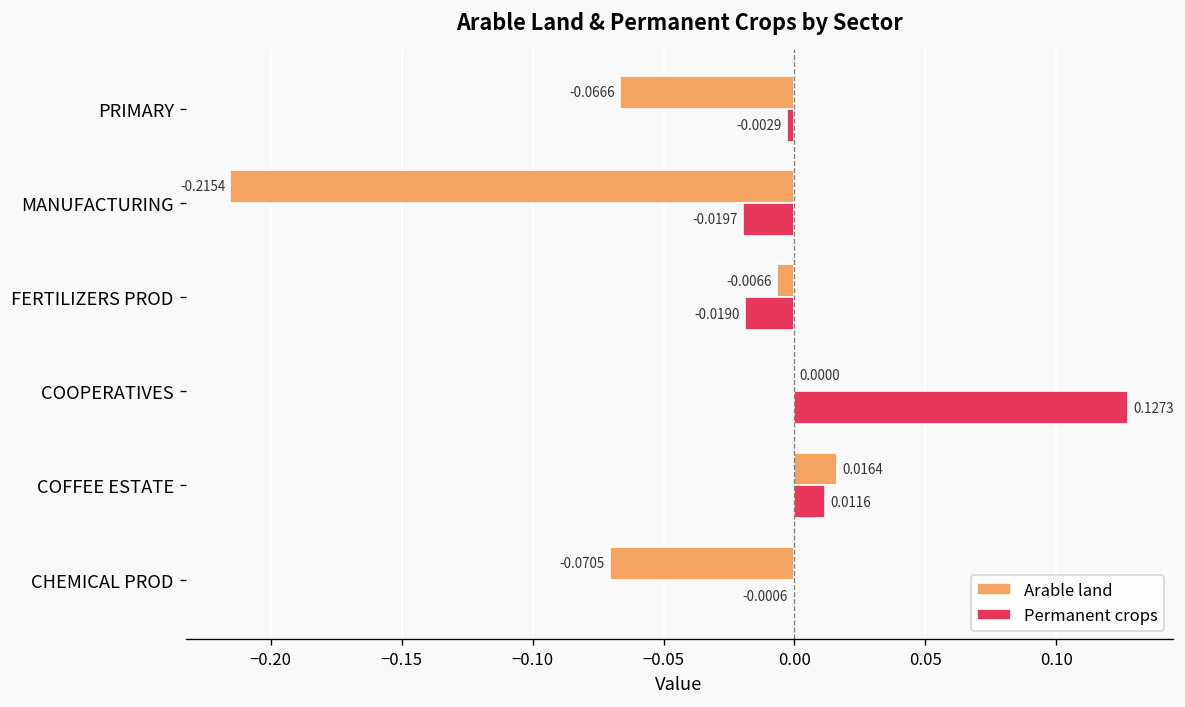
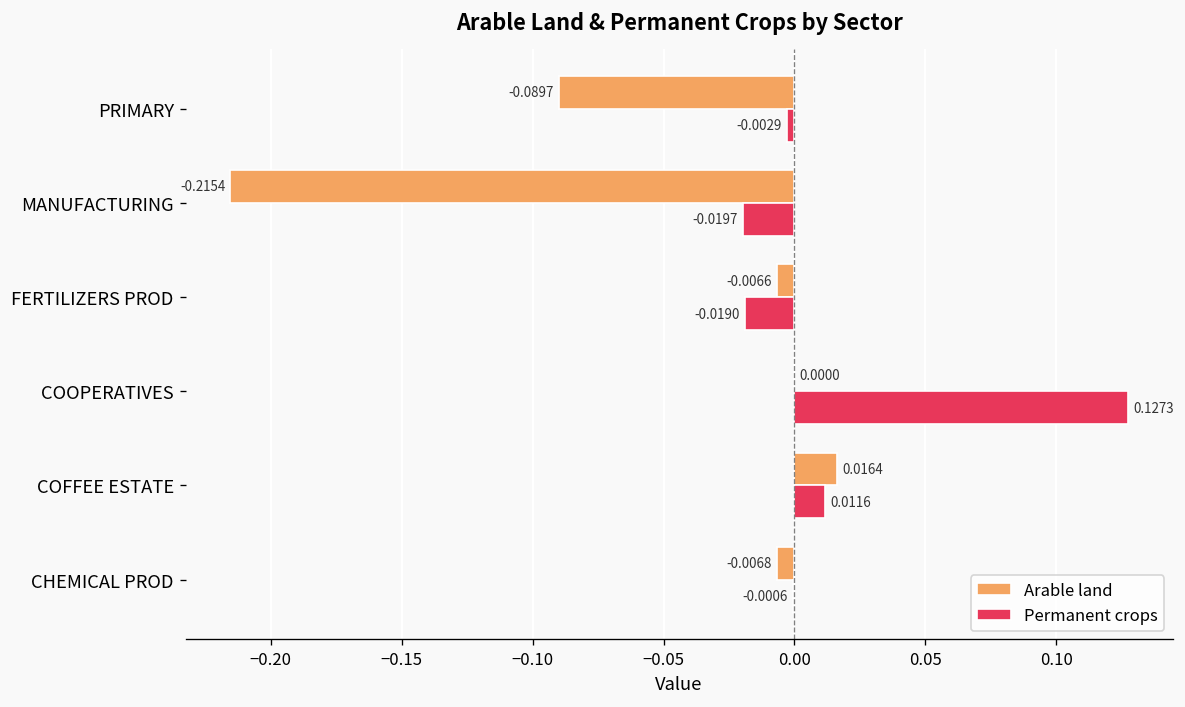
  {
    "Arable land": {
-     "PRIMARY": -0.0666,
+     "PRIMARY": -0.0897,
      "MANUFACTURING": -0.2154,
      "FERTILIZERS PROD": -0.0066,
      "COOPERATIVES": 0.0000,
      "COFFEE ESTATE": 0.0164,
-     "CHEMICAL PROD": -0.0705
+     "CHEMICAL PROD": -0.0068
    },
    "Permanent crops": {
      "PRIMARY": -0.0029,
      "MANUFACTURING": -0.0197,
      "FERTILIZERS PROD": -0.0190,
      "COOPERATIVES": 0.1273,
      "COFFEE ESTATE": 0.0116,
      "CHEMICAL PROD": -0.0006
    }
  }
